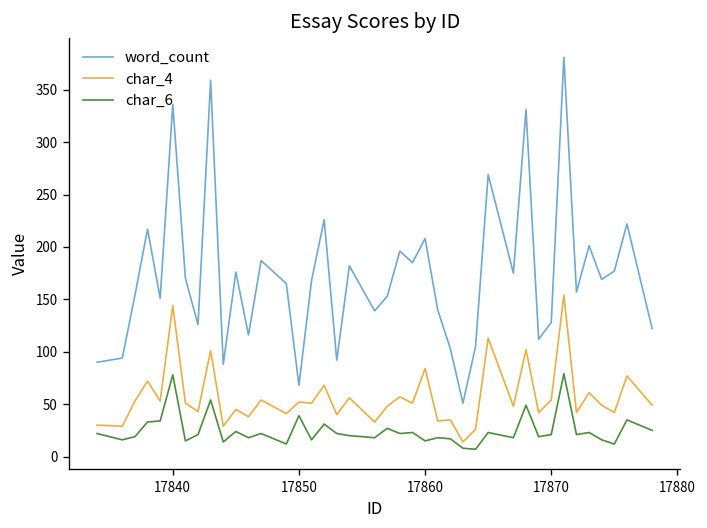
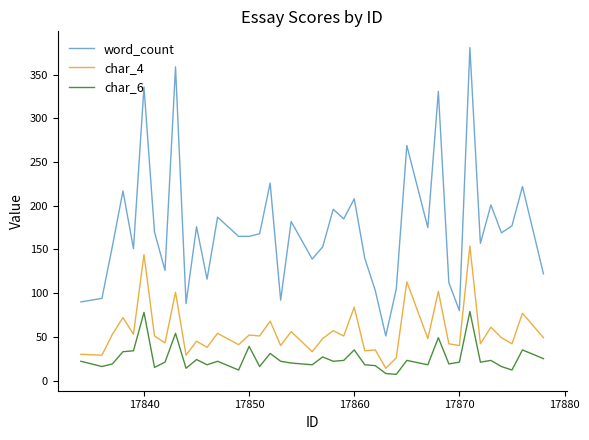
  {
    "word_count": {
      "17840": 340,
-     "17850": 70,
+     "17850": 170,
      "17860": 210,
-     "17870": 130
+     "17870": 80
    },
    "char_4": {
      "17840": 140,
      "17850": 50,
      "17860": 80,
-     "17870": 50
+     "17870": 40
    },
    "char_6": {
      "17840": 80,
      "17850": 40,
-     "17860": 20,
+     "17860": 40,
      "17870": 20
    }
  }
